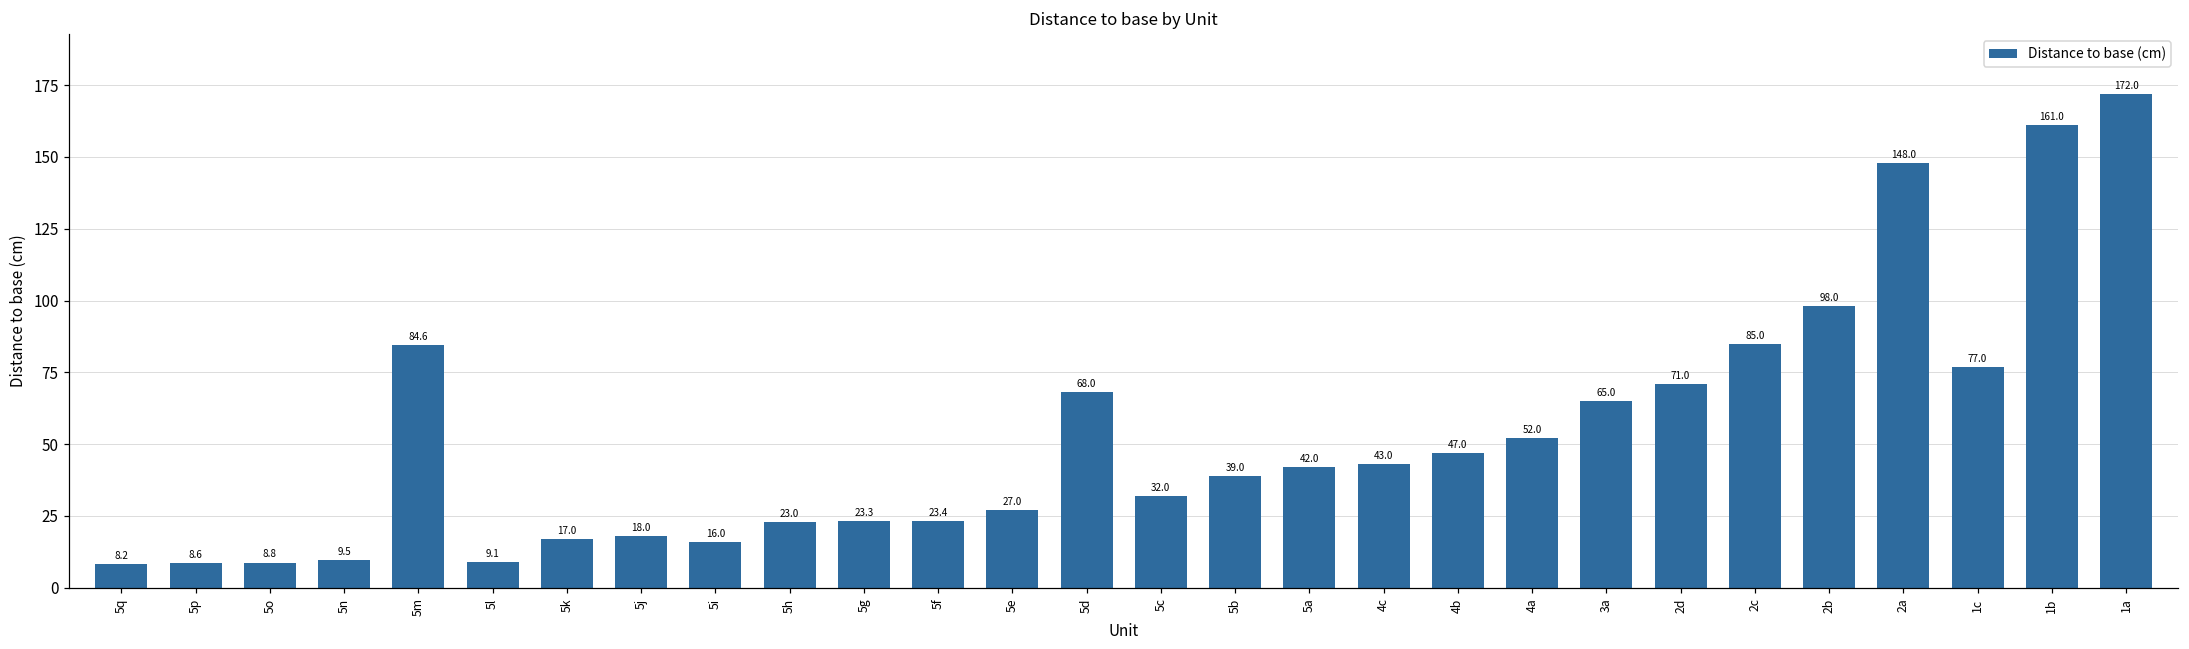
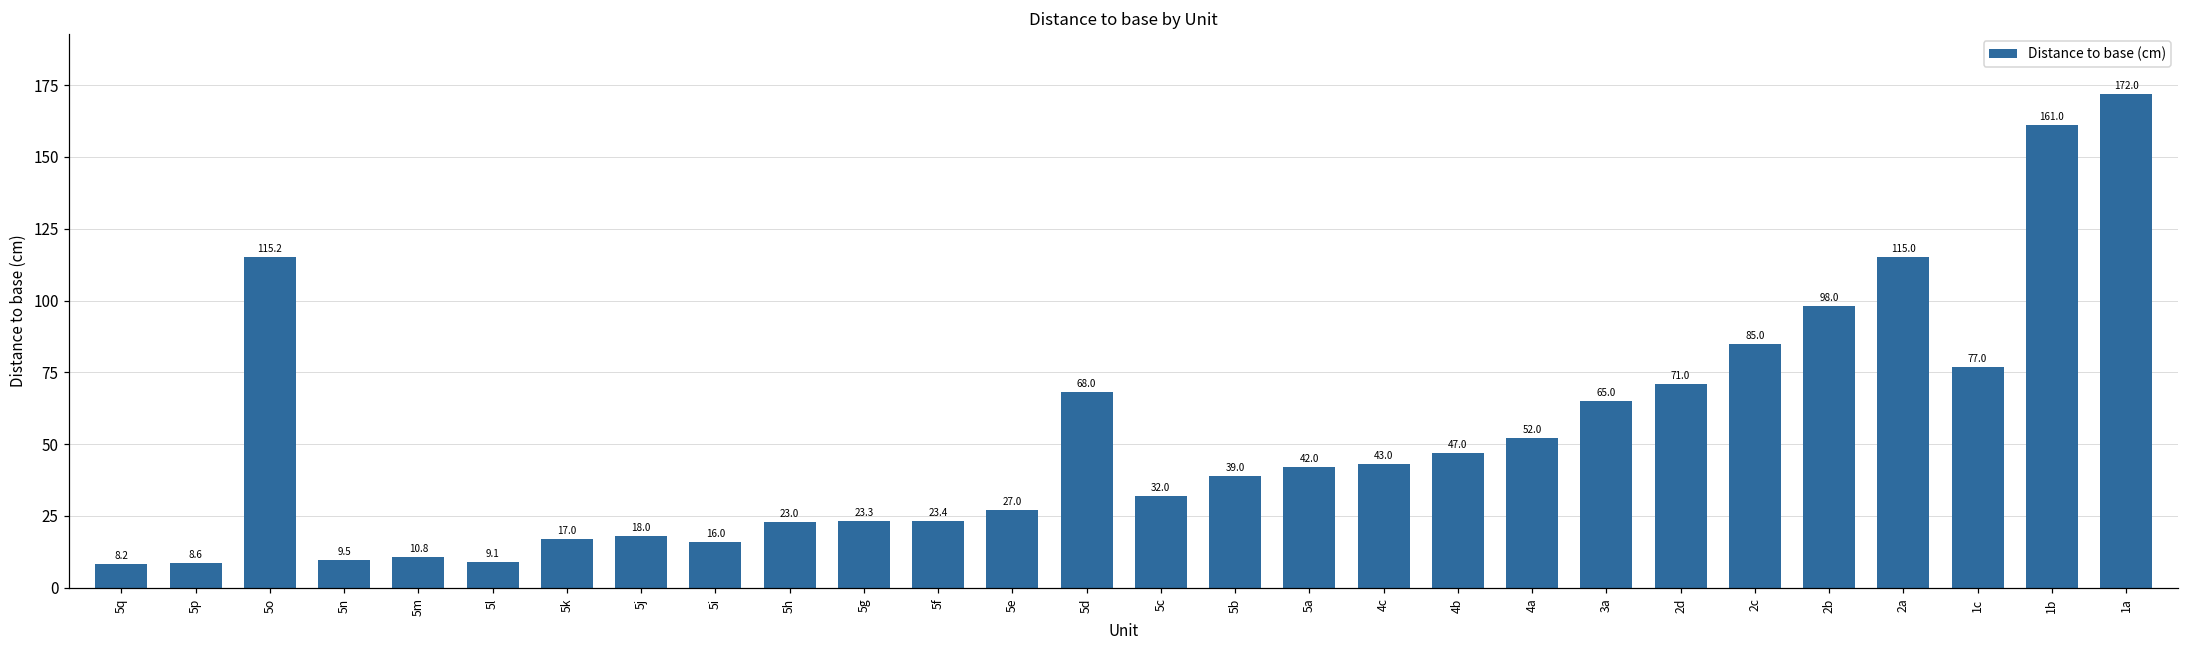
  {
    "5q": 8.2,
    "5p": 8.6,
-   "5o": 8.8,
+   "5o": 115.2,
    "5n": 9.5,
-   "5m": 84.6,
+   "5m": 10.8,
    "5l": 9.1,
    "5k": 17.0,
    "5j": 18.0,
    "5i": 16.0,
    "5h": 23.0,
    "5g": 23.3,
    "5f": 23.4,
    "5e": 27.0,
    "5d": 68.0,
    "5c": 32.0,
    "5b": 39.0,
    "5a": 42.0,
    "4c": 43.0,
    "4b": 47.0,
    "4a": 52.0,
    "3a": 65.0,
    "2d": 71.0,
    "2c": 85.0,
    "2b": 98.0,
-   "2a": 148.0,
+   "2a": 115.0,
    "1c": 77.0,
    "1b": 161.0,
    "1a": 172.0
  }
